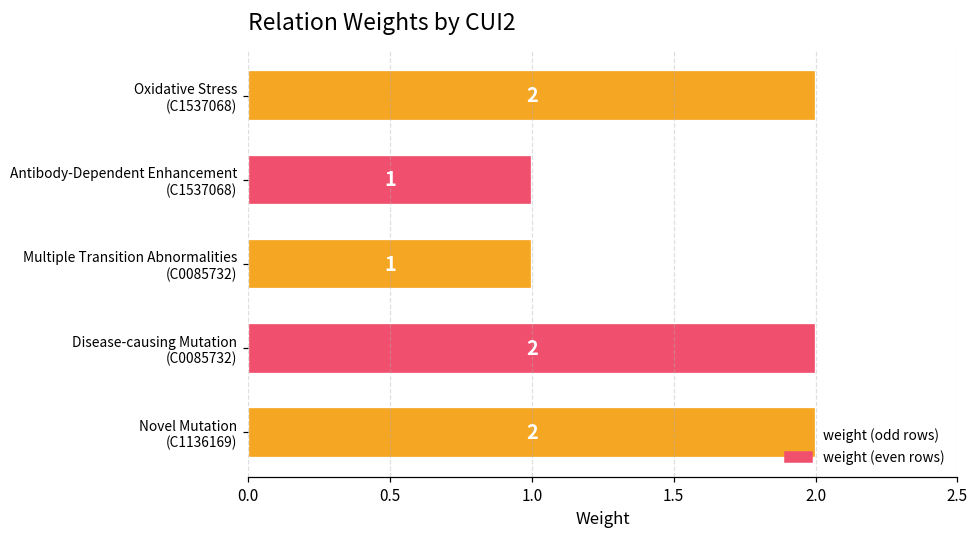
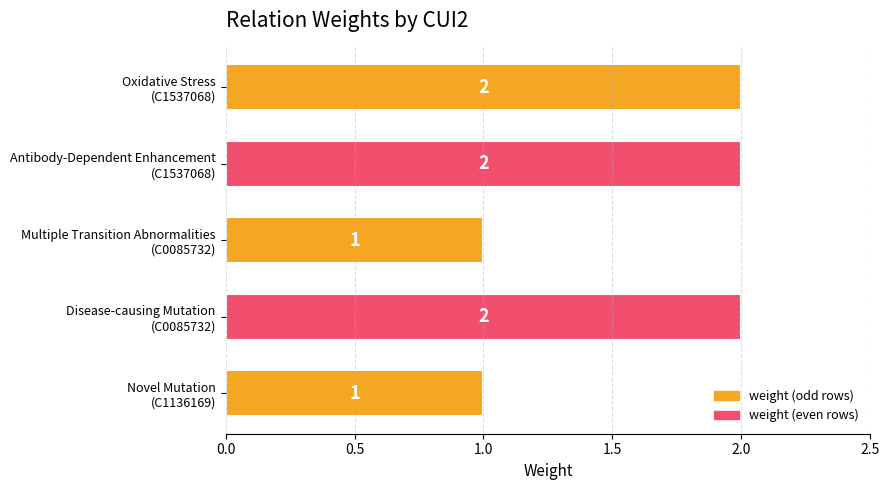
  {
    "Oxidative Stress (C1537068)": 2,
-   "Antibody-Dependent Enhancement (C1537068)": 1,
+   "Antibody-Dependent Enhancement (C1537068)": 2,
    "Multiple Transition Abnormalities (C0085732)": 1,
    "Disease-causing Mutation (C0085732)": 2,
-   "Novel Mutation (C1136169)": 2
+   "Novel Mutation (C1136169)": 1
  }
